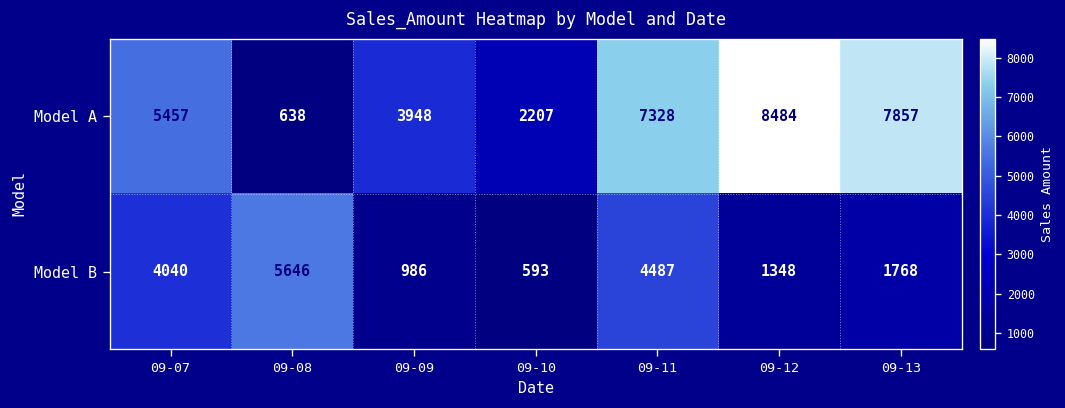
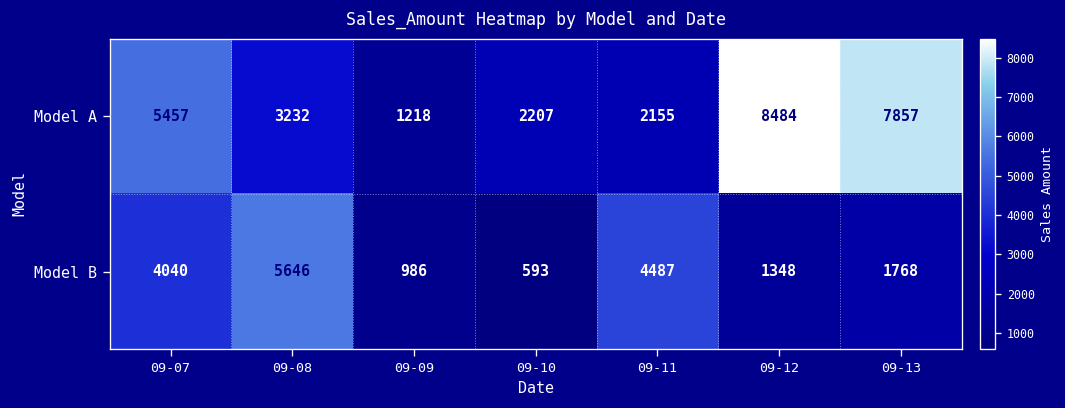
  {
    "Model A": {
      "09-07": 5457,
-     "09-08": 638,
-     "09-09": 3948,
+     "09-08": 3232,
+     "09-09": 1218,
      "09-10": 2207,
-     "09-11": 7328,
+     "09-11": 2155,
      "09-12": 8484,
      "09-13": 7857
    },
    "Model B": {
      "09-07": 4040,
      "09-08": 5646,
      "09-09": 986,
      "09-10": 593,
      "09-11": 4487,
      "09-12": 1348,
      "09-13": 1768
    }
  }
